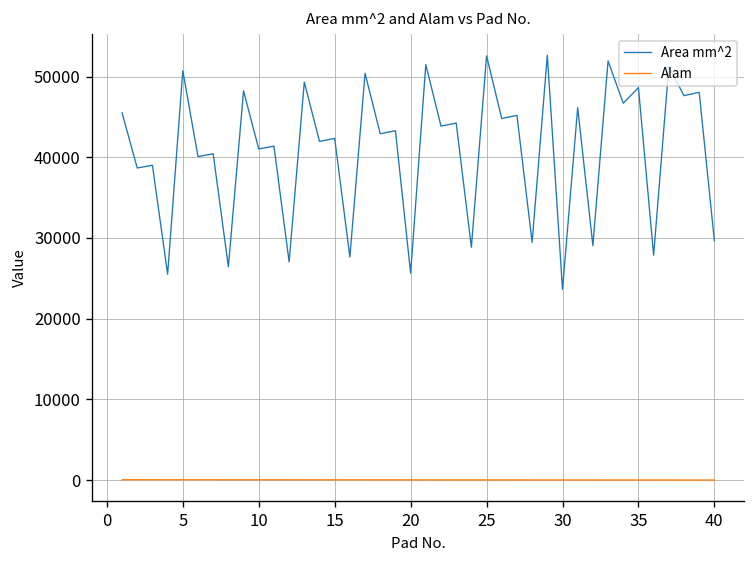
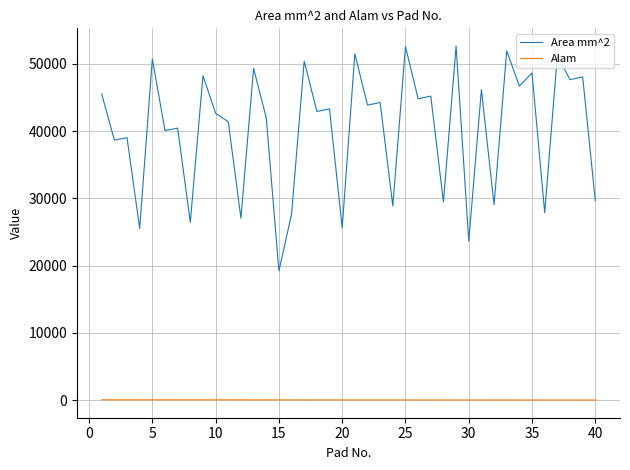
  {
    "Area mm^2": {
      "5": 51000,
-     "10": 41000,
-     "15": 42000,
+     "10": 43000,
+     "15": 19000,
      "20": 26000,
      "25": 53000,
      "30": 24000,
      "35": 49000,
      "40": 30000
    },
    "Alam": {
      "5": 0,
      "10": 0,
      "15": 0,
      "20": 0,
      "25": 0,
      "30": 0,
      "35": 0,
      "40": 0
    }
  }
